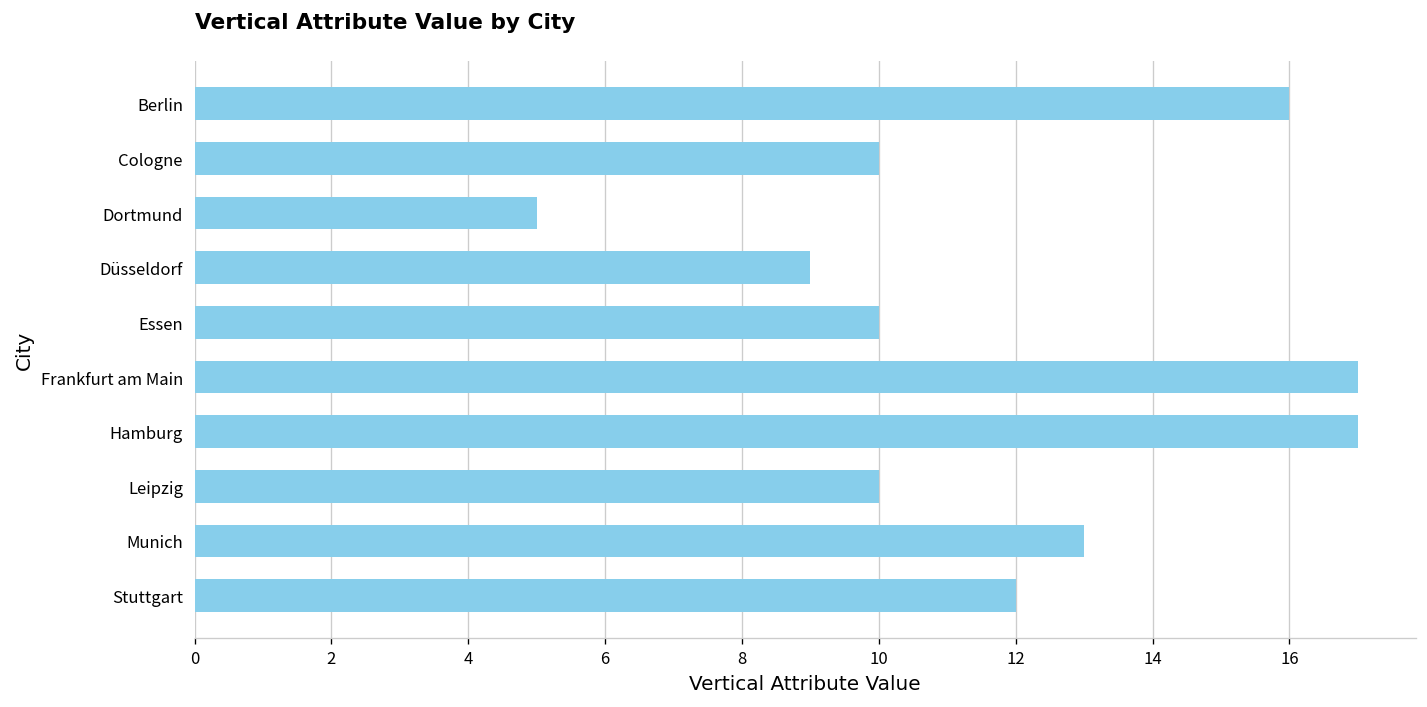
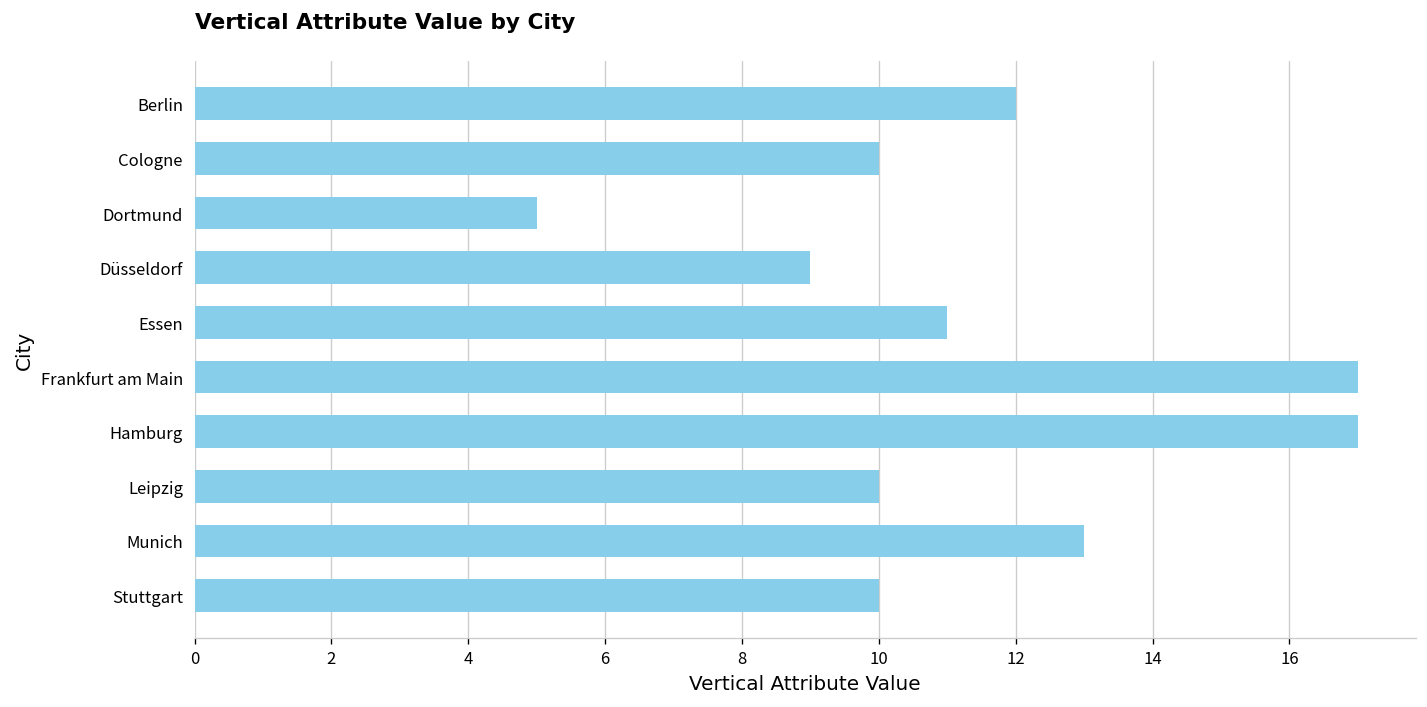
  {
-   "Berlin": 16,
+   "Berlin": 12,
    "Cologne": 10,
    "Dortmund": 5,
    "Düsseldorf": 9,
-   "Essen": 10,
+   "Essen": 11,
    "Frankfurt am Main": 17,
    "Hamburg": 17,
    "Leipzig": 10,
    "Munich": 13,
-   "Stuttgart": 12
+   "Stuttgart": 10
  }
